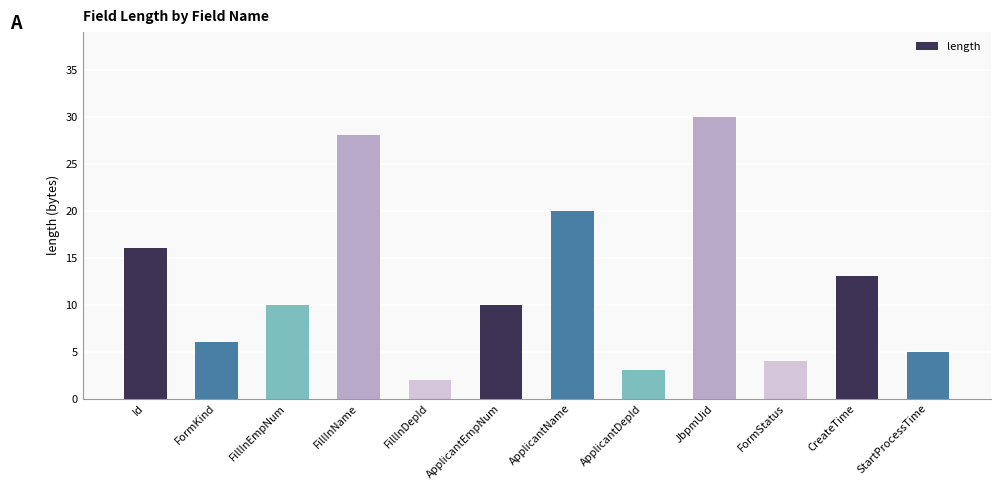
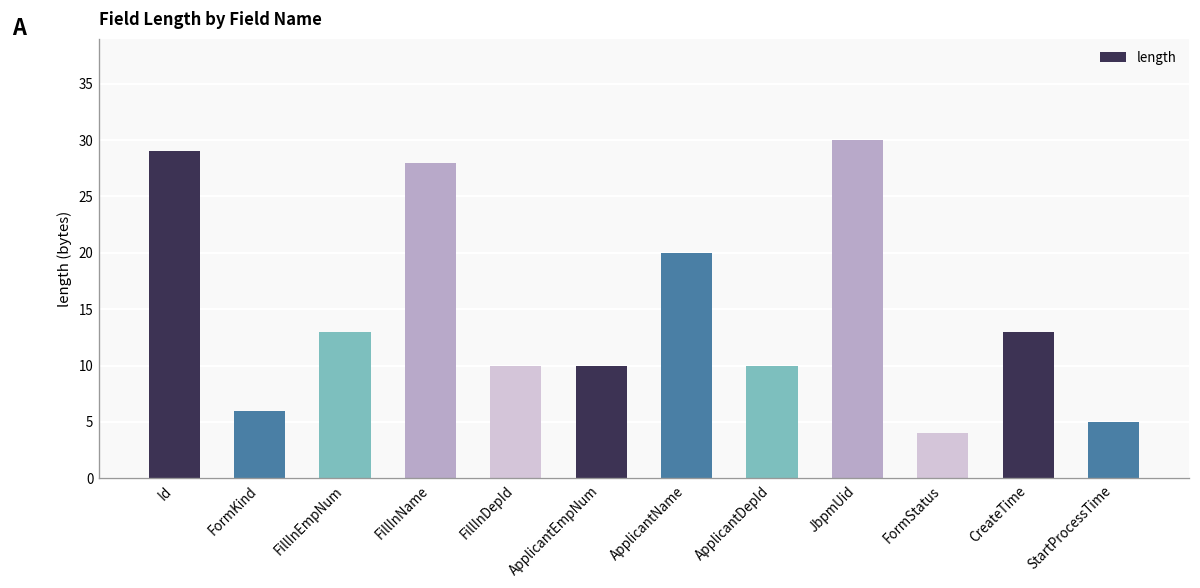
  {
-   "Id": 16,
+   "Id": 29,
    "FormKind": 6,
-   "FillInEmpNum": 10,
+   "FillInEmpNum": 13,
    "FillInName": 28,
-   "FillInDepId": 2,
+   "FillInDepId": 10,
    "ApplicantEmpNum": 10,
    "ApplicantName": 20,
-   "ApplicantDepId": 3,
+   "ApplicantDepId": 10,
    "JbpmUid": 30,
    "FormStatus": 4,
    "CreateTime": 13,
    "StartProcessTime": 5
  }
